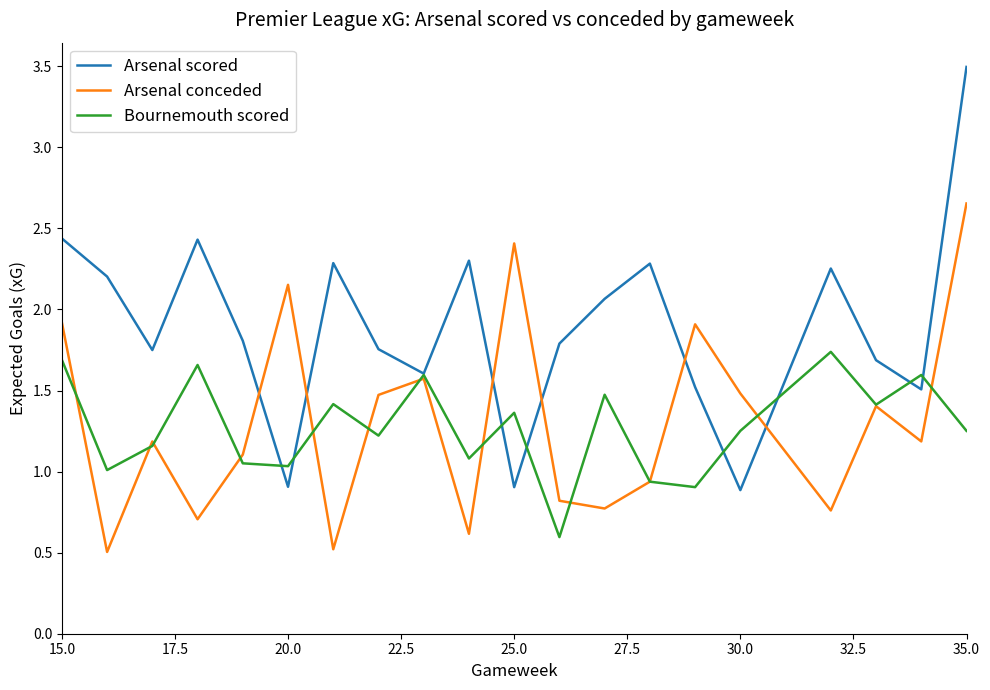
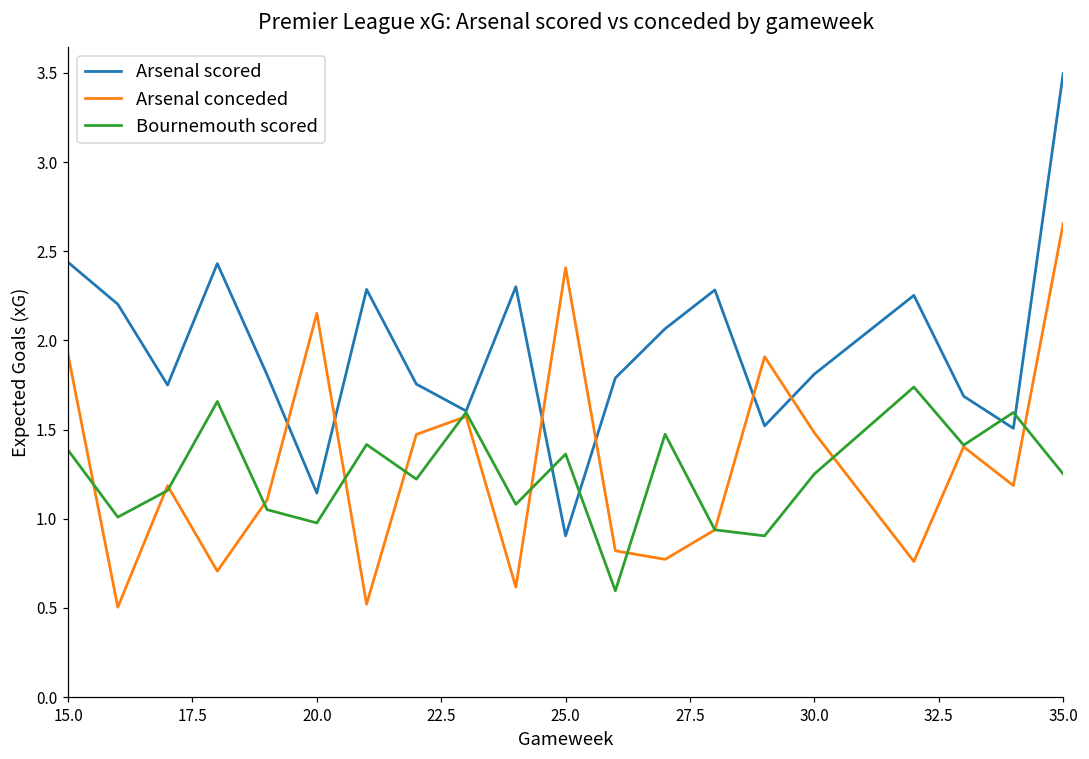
  {
    "Arsenal scored": {
      "15.0": 2.44,
-     "20.0": 0.91,
+     "20.0": 1.14,
      "25.0": 0.90,
-     "30.0": 0.89,
+     "30.0": 1.81,
      "35.0": 3.50
    },
    "Arsenal conceded": {
      "15.0": 1.92,
      "20.0": 2.15,
      "25.0": 2.41,
      "30.0": 1.48,
      "35.0": 2.65
    },
    "Bournemouth scored": {
-     "15.0": 1.69,
-     "20.0": 1.03,
+     "15.0": 1.38,
+     "20.0": 0.98,
      "25.0": 1.36,
      "30.0": 1.25,
      "35.0": 1.25
    }
  }
